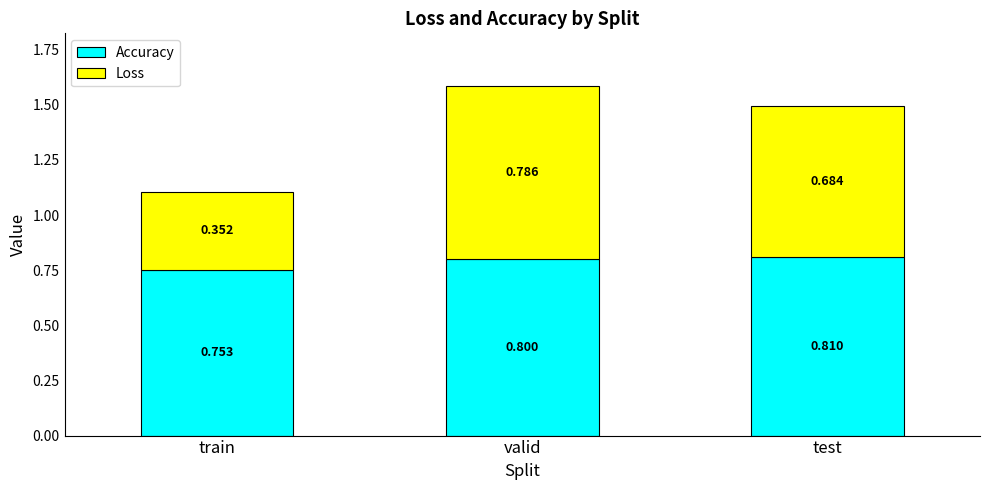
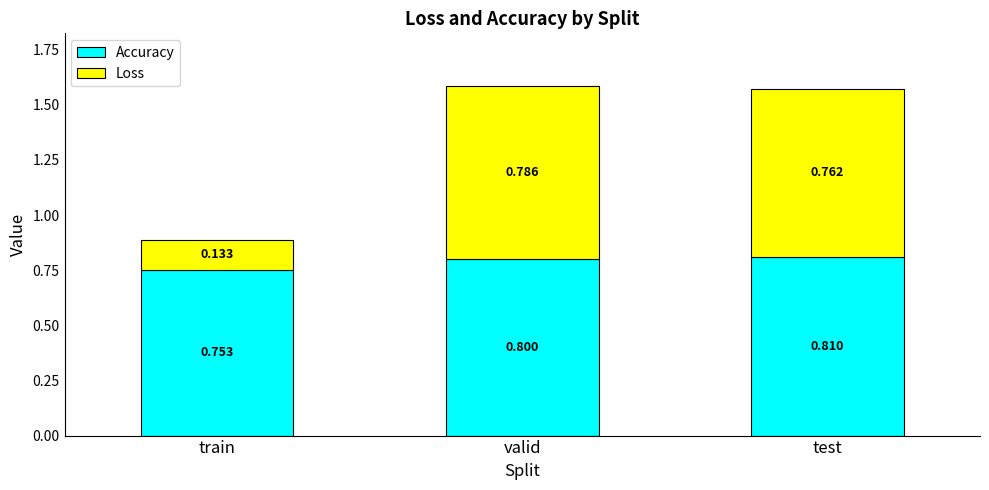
  {
    "Accuracy": {
      "train": 0.753,
      "valid": 0.800,
      "test": 0.810
    },
    "Loss": {
-     "train": 0.352,
+     "train": 0.133,
      "valid": 0.786,
-     "test": 0.684
+     "test": 0.762
    }
  }
